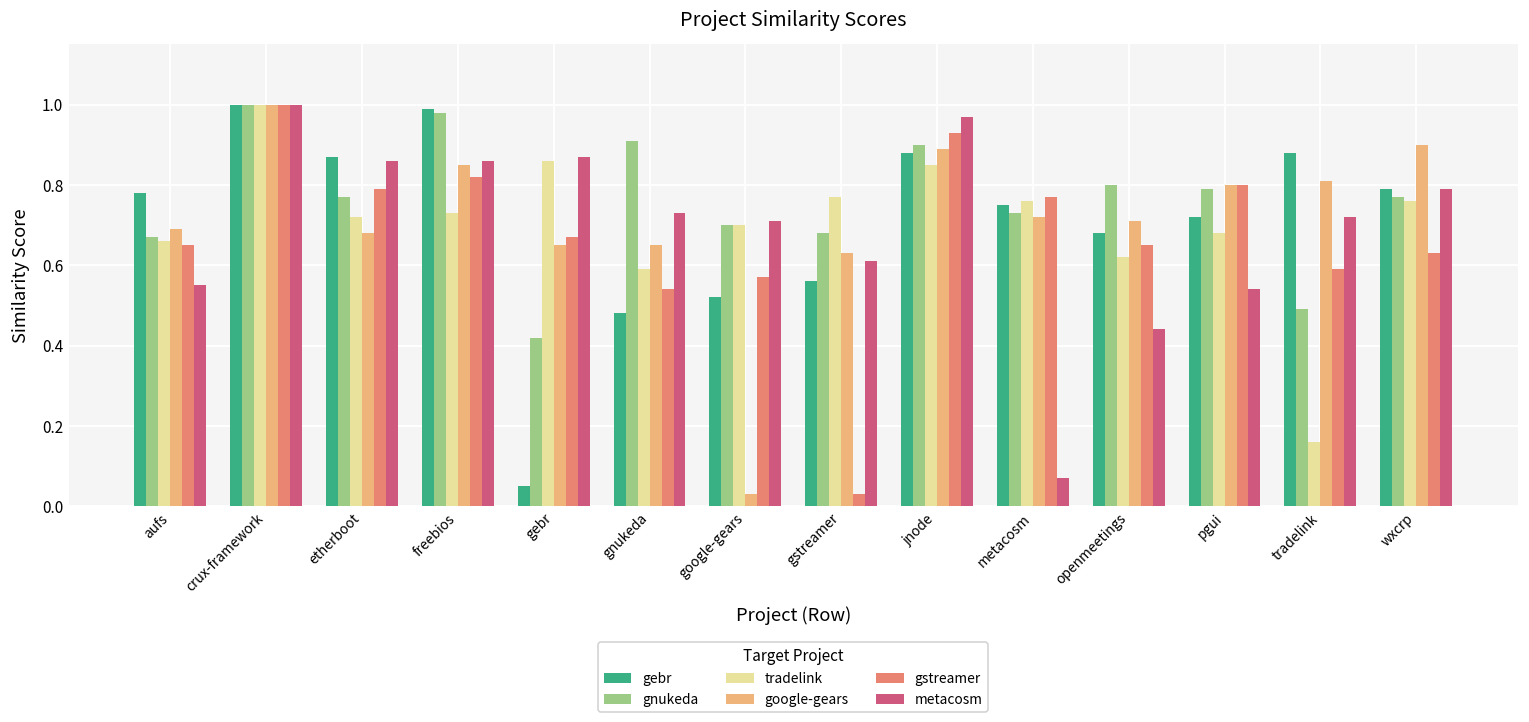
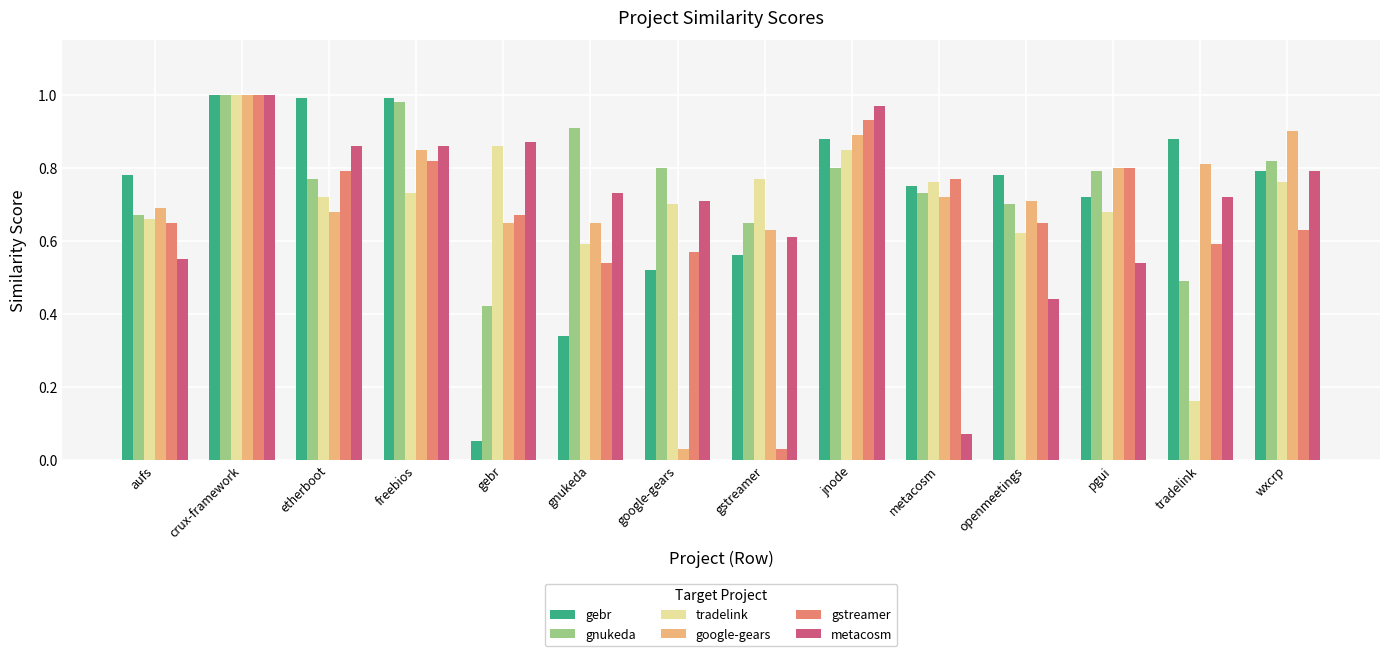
  {
    "gebr": {
      "aufs": 0.78,
      "crux-framework": 1.00,
-     "etherboot": 0.87,
+     "etherboot": 0.99,
      "freebios": 0.99,
      "gebr": 0.05,
-     "gnukeda": 0.48,
+     "gnukeda": 0.34,
      "google-gears": 0.52,
      "gstreamer": 0.56,
      "jnode": 0.88,
      "metacosm": 0.75,
-     "openmeetings": 0.68,
+     "openmeetings": 0.78,
      "pgui": 0.72,
      "tradelink": 0.88,
      "wxcrp": 0.79
    },
    "gnukeda": {
      "aufs": 0.67,
      "crux-framework": 1.00,
      "etherboot": 0.77,
      "freebios": 0.98,
      "gebr": 0.42,
      "gnukeda": 0.91,
-     "google-gears": 0.7,
-     "gstreamer": 0.68,
-     "jnode": 0.9,
+     "google-gears": 0.8,
+     "gstreamer": 0.65,
+     "jnode": 0.8,
      "metacosm": 0.73,
-     "openmeetings": 0.8,
+     "openmeetings": 0.7,
      "pgui": 0.79,
      "tradelink": 0.49,
-     "wxcrp": 0.77
+     "wxcrp": 0.82
    }
  }
